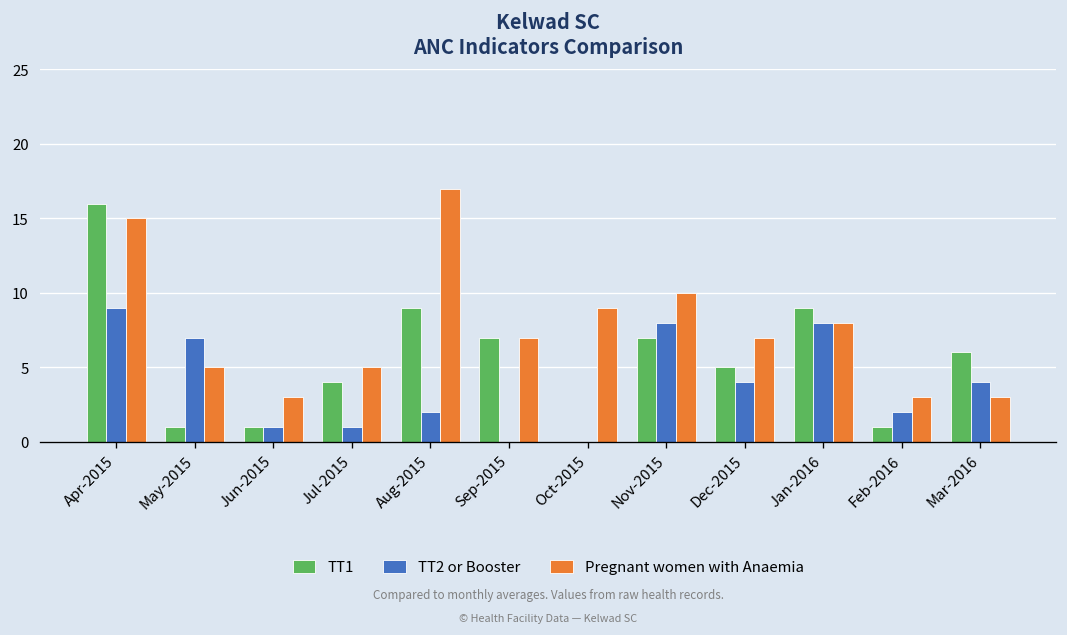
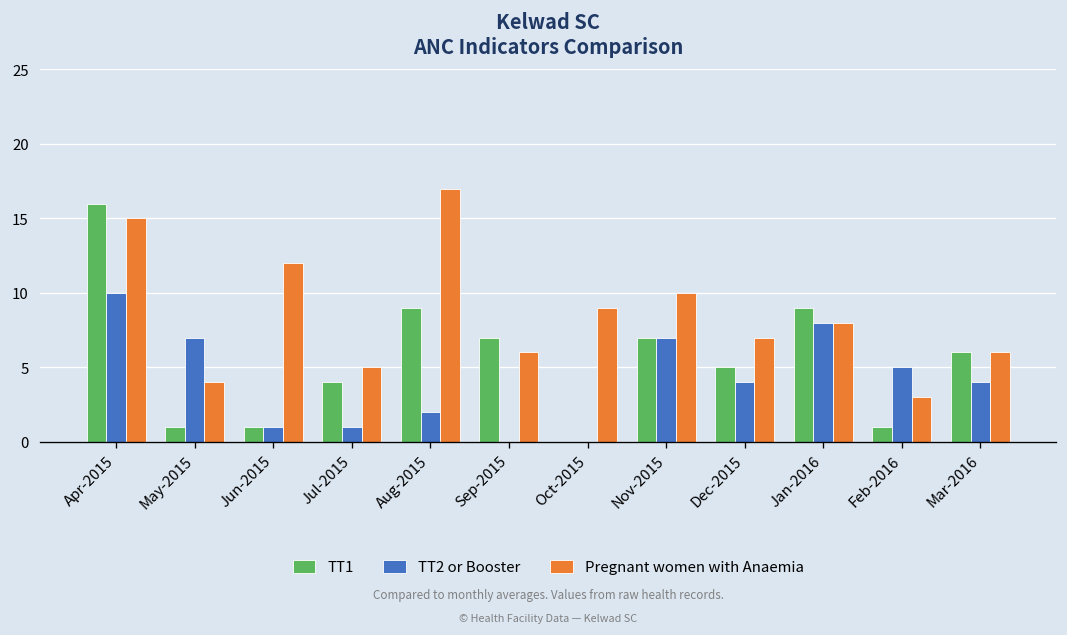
  {
    "TT1": {
      "Apr-2015": 16,
      "May-2015": 1,
      "Jun-2015": 1,
      "Jul-2015": 4,
      "Aug-2015": 9,
      "Sep-2015": 7,
      "Oct-2015": 0,
      "Nov-2015": 7,
      "Dec-2015": 5,
      "Jan-2016": 9,
      "Feb-2016": 1,
      "Mar-2016": 6
    },
    "TT2 or Booster": {
-     "Apr-2015": 9,
+     "Apr-2015": 10,
      "May-2015": 7,
      "Jun-2015": 1,
      "Jul-2015": 1,
      "Aug-2015": 2,
      "Sep-2015": 0,
      "Oct-2015": 0,
-     "Nov-2015": 8,
+     "Nov-2015": 7,
      "Dec-2015": 4,
      "Jan-2016": 8,
-     "Feb-2016": 2,
+     "Feb-2016": 5,
      "Mar-2016": 4
    },
    "Pregnant women with Anaemia": {
      "Apr-2015": 15,
-     "May-2015": 5,
-     "Jun-2015": 3,
+     "May-2015": 4,
+     "Jun-2015": 12,
      "Jul-2015": 5,
      "Aug-2015": 17,
-     "Sep-2015": 7,
+     "Sep-2015": 6,
      "Oct-2015": 9,
      "Nov-2015": 10,
      "Dec-2015": 7,
      "Jan-2016": 8,
      "Feb-2016": 3,
-     "Mar-2016": 3
+     "Mar-2016": 6
    }
  }
